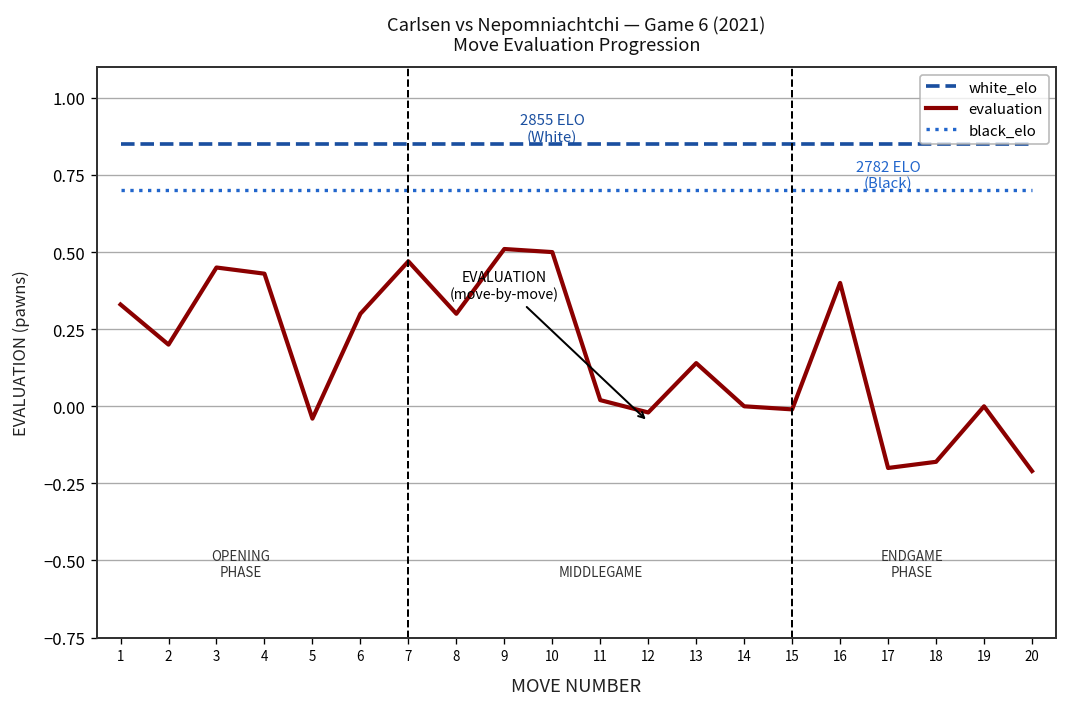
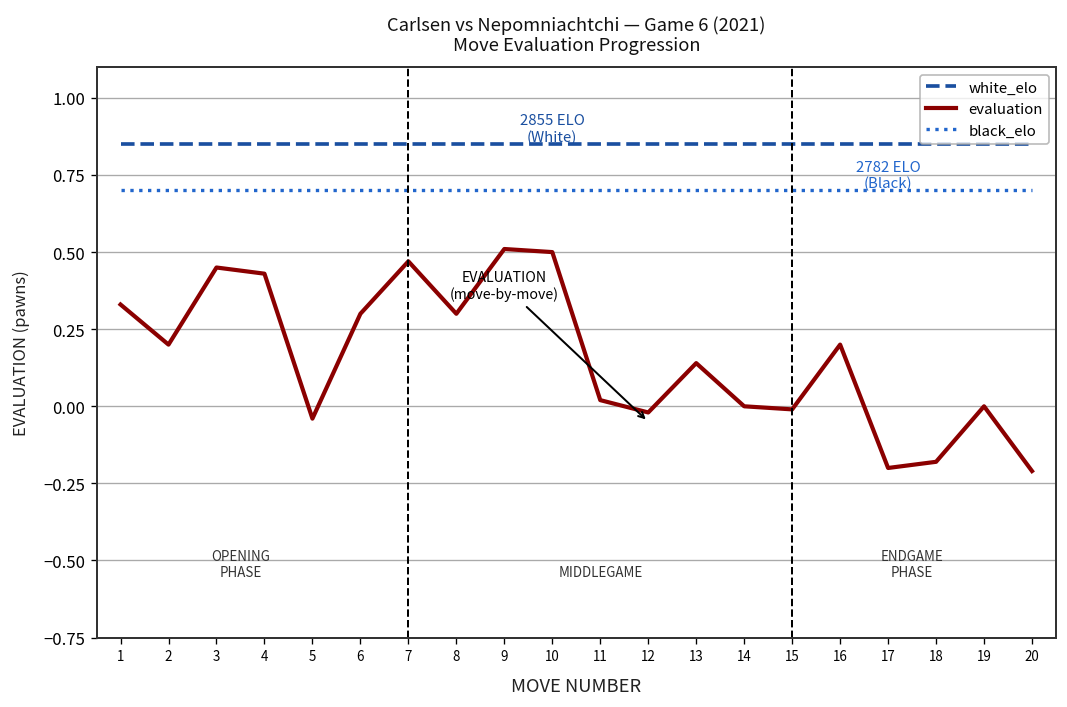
  {
    "evaluation": {
      "1": 0.33,
      "2": 0.2,
      "3": 0.45,
      "4": 0.43,
      "5": -0.04,
      "6": 0.3,
      "7": 0.47,
      "8": 0.3,
      "9": 0.51,
      "10": 0.5,
      "11": 0.02,
      "12": -0.02,
      "13": 0.14,
      "14": 0.0,
      "15": -0.01,
-     "16": 0.4,
+     "16": 0.2,
      "17": -0.2,
      "18": -0.18,
      "19": 0.0,
      "20": -0.21
    }
  }
